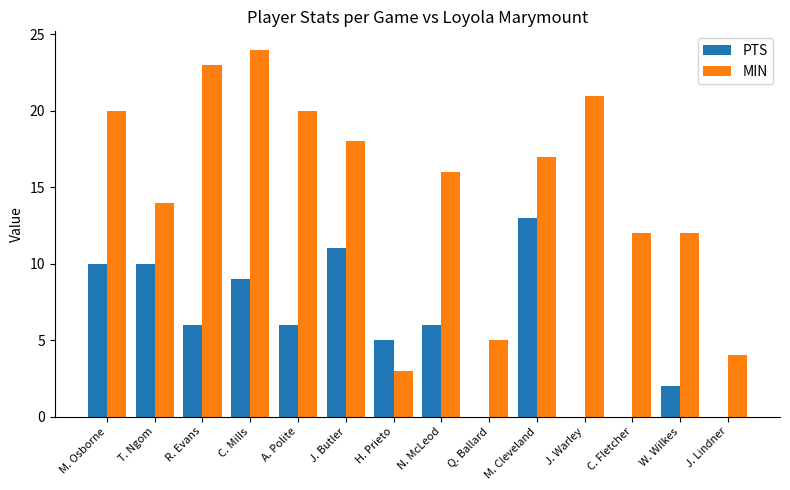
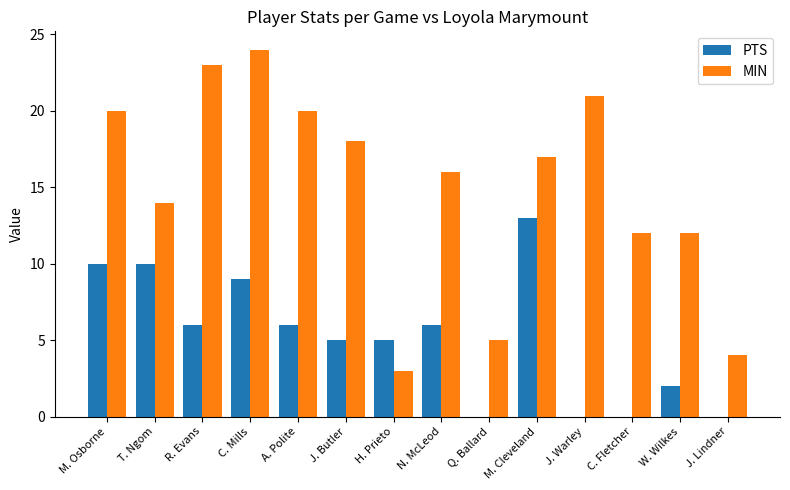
  {
    "PTS": {
      "M. Osborne": 10,
      "T. Ngom": 10,
      "R. Evans": 6,
      "C. Mills": 9,
      "A. Polite": 6,
-     "J. Butler": 11,
+     "J. Butler": 5,
      "H. Prieto": 5,
      "N. McLeod": 6,
      "Q. Ballard": 0,
      "M. Cleveland": 13,
      "J. Warley": 0,
      "C. Fletcher": 0,
      "W. Wilkes": 2,
      "J. Lindner": 0
    },
    "MIN": {
      "M. Osborne": 20,
      "T. Ngom": 14,
      "R. Evans": 23,
      "C. Mills": 24,
      "A. Polite": 20,
      "J. Butler": 18,
      "H. Prieto": 3,
      "N. McLeod": 16,
      "Q. Ballard": 5,
      "M. Cleveland": 17,
      "J. Warley": 21,
      "C. Fletcher": 12,
      "W. Wilkes": 12,
      "J. Lindner": 4
    }
  }
